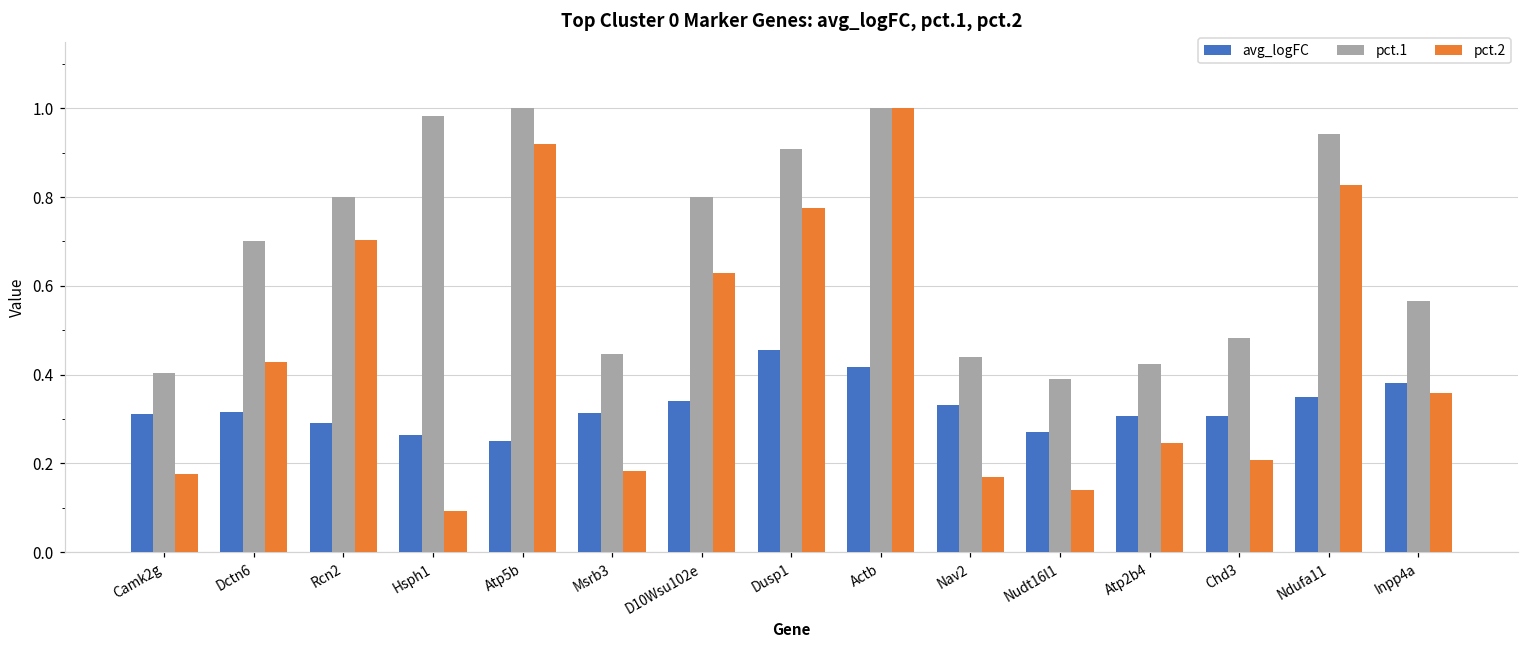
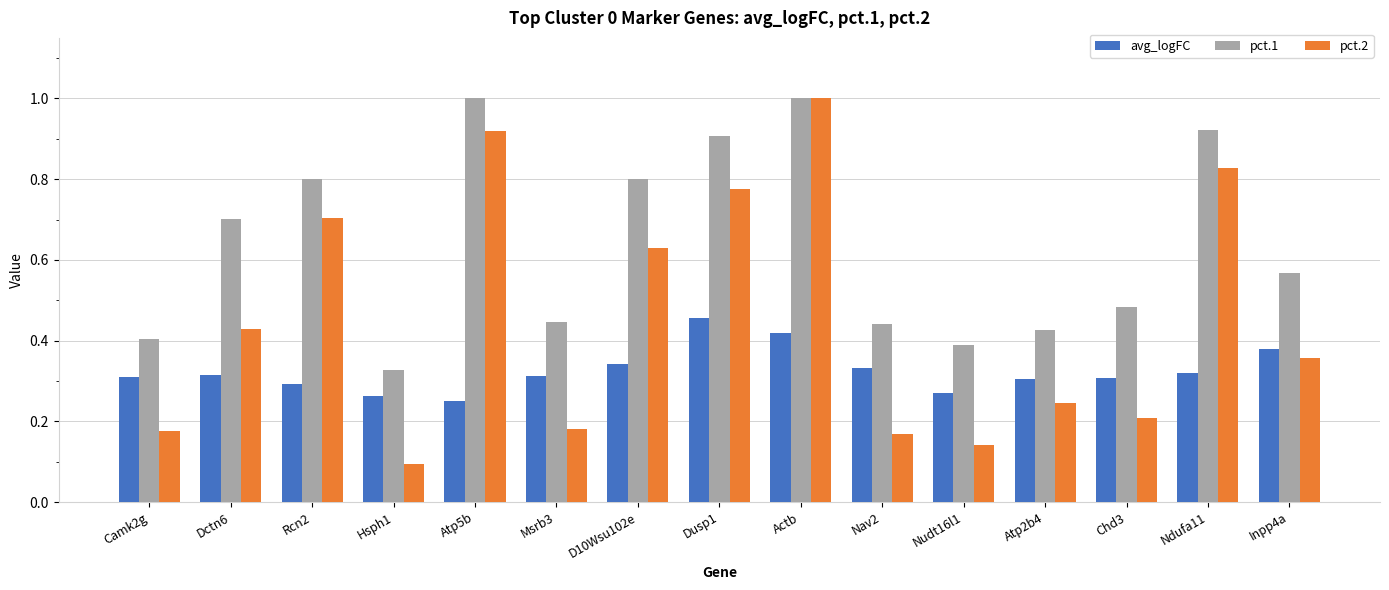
  {
    "avg_logFC": {
      "Camk2g": 0.31,
      "Dctn6": 0.31,
      "Rcn2": 0.29,
      "Hsph1": 0.26,
      "Atp5b": 0.25,
      "Msrb3": 0.31,
      "D10Wsu102e": 0.34,
      "Dusp1": 0.46,
      "Actb": 0.42,
      "Nav2": 0.33,
      "Nudt16l1": 0.27,
      "Atp2b4": 0.31,
      "Chd3": 0.31,
-     "Ndufa11": 0.35,
+     "Ndufa11": 0.32,
      "Inpp4a": 0.38
    },
    "pct.1": {
      "Camk2g": 0.40,
      "Dctn6": 0.70,
      "Rcn2": 0.80,
-     "Hsph1": 0.98,
+     "Hsph1": 0.33,
      "Atp5b": 1.00,
      "Msrb3": 0.45,
      "D10Wsu102e": 0.80,
      "Dusp1": 0.91,
      "Actb": 1.00,
      "Nav2": 0.44,
      "Nudt16l1": 0.39,
      "Atp2b4": 0.43,
      "Chd3": 0.48,
-     "Ndufa11": 0.94,
+     "Ndufa11": 0.92,
      "Inpp4a": 0.57
    },
    "pct.2": {
      "Camk2g": 0.18,
      "Dctn6": 0.43,
      "Rcn2": 0.70,
      "Hsph1": 0.09,
      "Atp5b": 0.92,
      "Msrb3": 0.18,
      "D10Wsu102e": 0.63,
      "Dusp1": 0.78,
      "Actb": 1.00,
      "Nav2": 0.17,
      "Nudt16l1": 0.14,
      "Atp2b4": 0.25,
      "Chd3": 0.21,
      "Ndufa11": 0.83,
      "Inpp4a": 0.36
    }
  }
